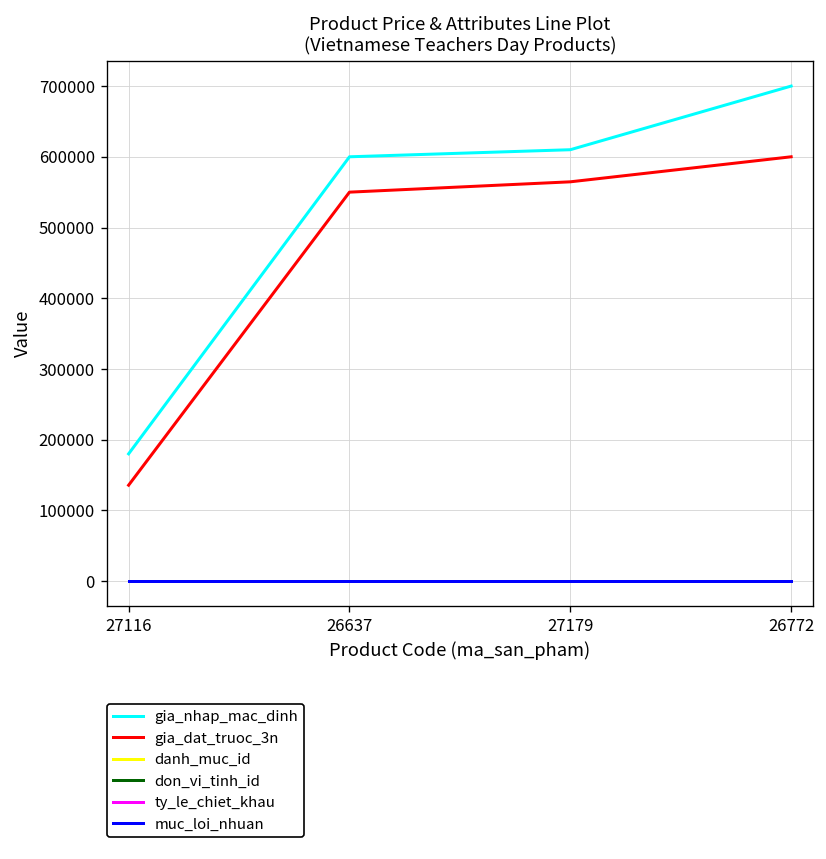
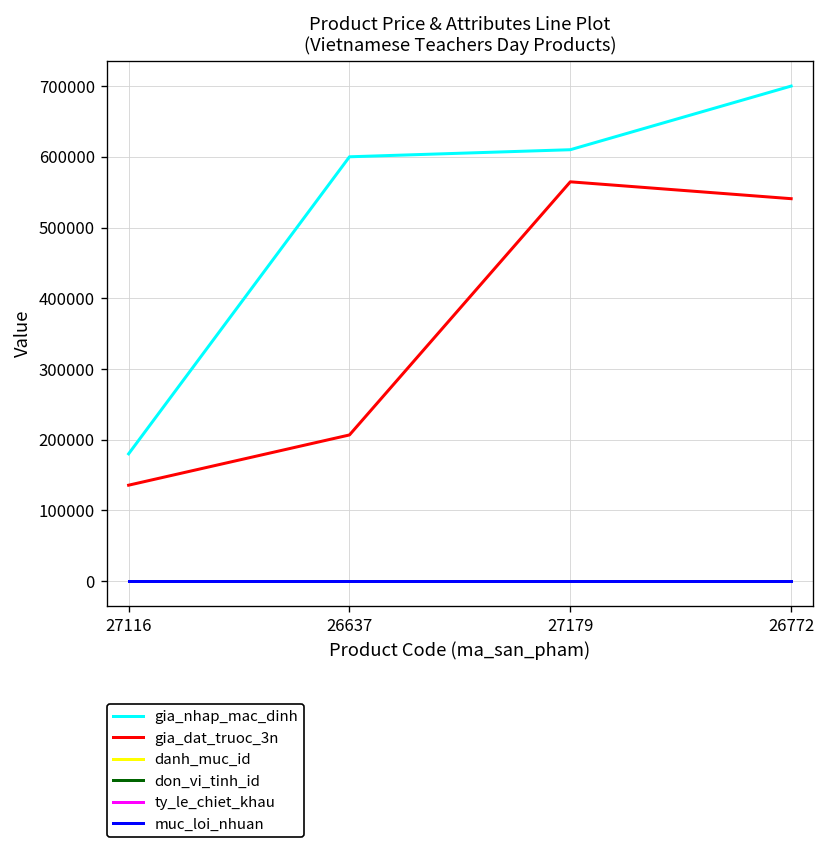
  {
    "gia_nhap_mac_dinh": {
      "27116": 180000,
      "26637": 600000,
      "27179": 610000,
      "26772": 700000
    },
    "gia_dat_truoc_3n": {
      "27116": 140000,
-     "26637": 550000,
+     "26637": 210000,
      "27179": 560000,
-     "26772": 600000
+     "26772": 540000
    },
    "muc_loi_nhuan": {
      "27116": 0,
      "26637": 0,
      "27179": 0,
      "26772": 0
    }
  }
